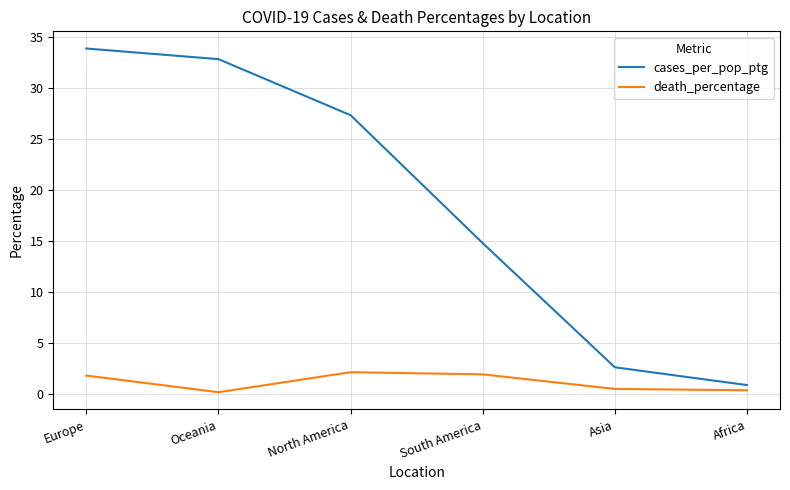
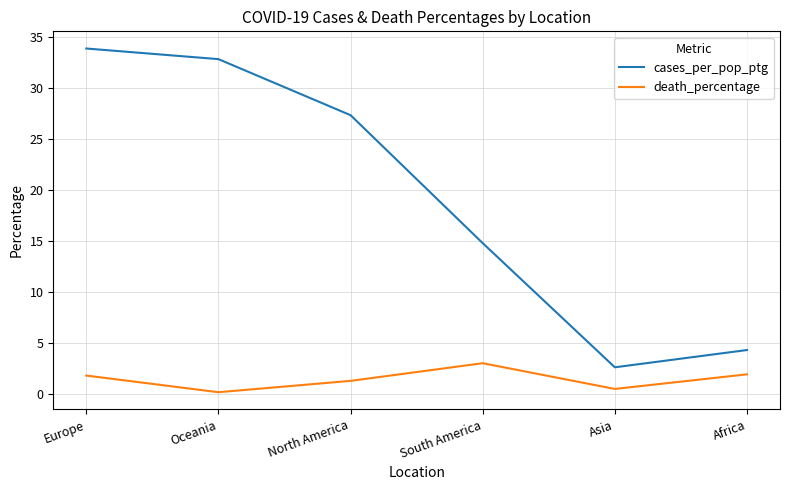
  {
    "cases_per_pop_ptg": {
      "Europe": 33.9,
      "Oceania": 32.8,
      "North America": 27.4,
      "South America": 14.8,
      "Asia": 2.7,
-     "Africa": 0.9
+     "Africa": 4.4
    },
    "death_percentage": {
      "Europe": 1.9,
      "Oceania": 0.2,
-     "North America": 2.2,
-     "South America": 2.0,
+     "North America": 1.3,
+     "South America": 3.1,
      "Asia": 0.5,
-     "Africa": 0.4
+     "Africa": 2.0
    }
  }
